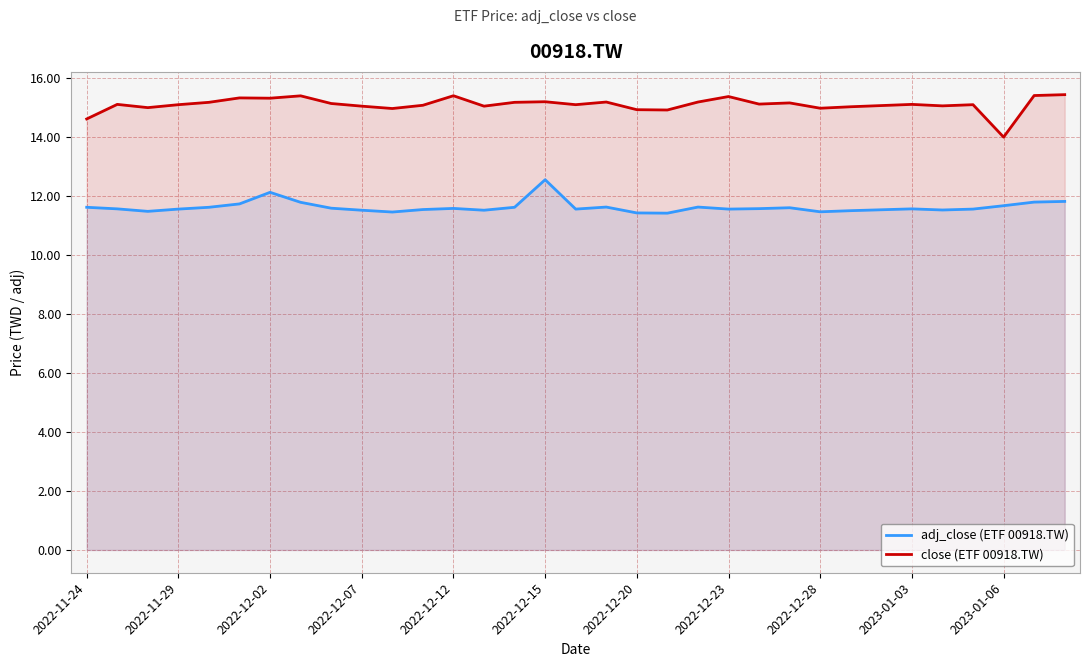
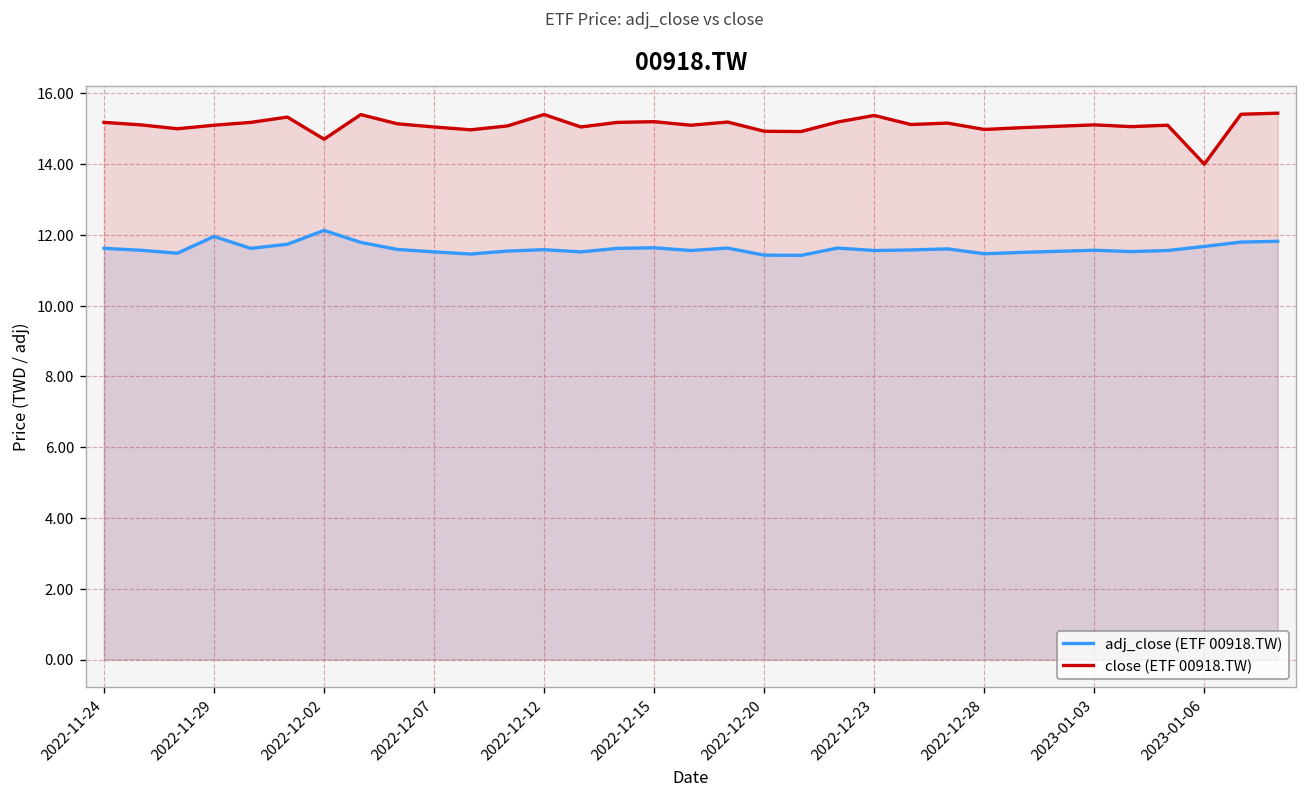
  {
    "adj_close (ETF 00918.TW)": {
      "2022-11-24": 11.6,
-     "2022-11-29": 11.6,
+     "2022-11-29": 12.0,
      "2022-12-02": 12.1,
      "2022-12-07": 11.5,
      "2022-12-12": 11.6,
-     "2022-12-15": 12.6,
+     "2022-12-15": 11.6,
      "2022-12-20": 11.4,
      "2022-12-23": 11.6,
      "2022-12-28": 11.5,
      "2023-01-03": 11.6,
      "2023-01-06": 11.7
    },
    "close (ETF 00918.TW)": {
-     "2022-11-24": 14.6,
+     "2022-11-24": 15.2,
      "2022-11-29": 15.1,
-     "2022-12-02": 15.3,
+     "2022-12-02": 14.7,
      "2022-12-07": 15.1,
      "2022-12-12": 15.4,
      "2022-12-15": 15.2,
      "2022-12-20": 14.9,
      "2022-12-23": 15.4,
      "2022-12-28": 15.0,
      "2023-01-03": 15.1,
      "2023-01-06": 14.0
    }
  }
